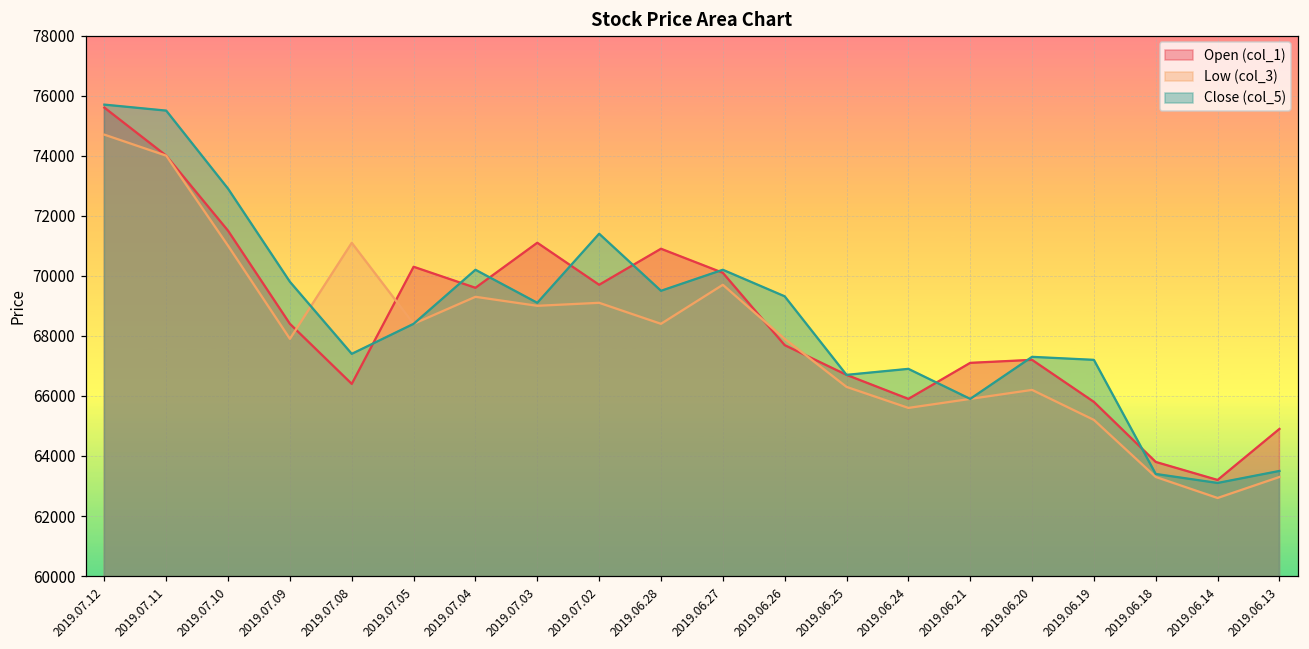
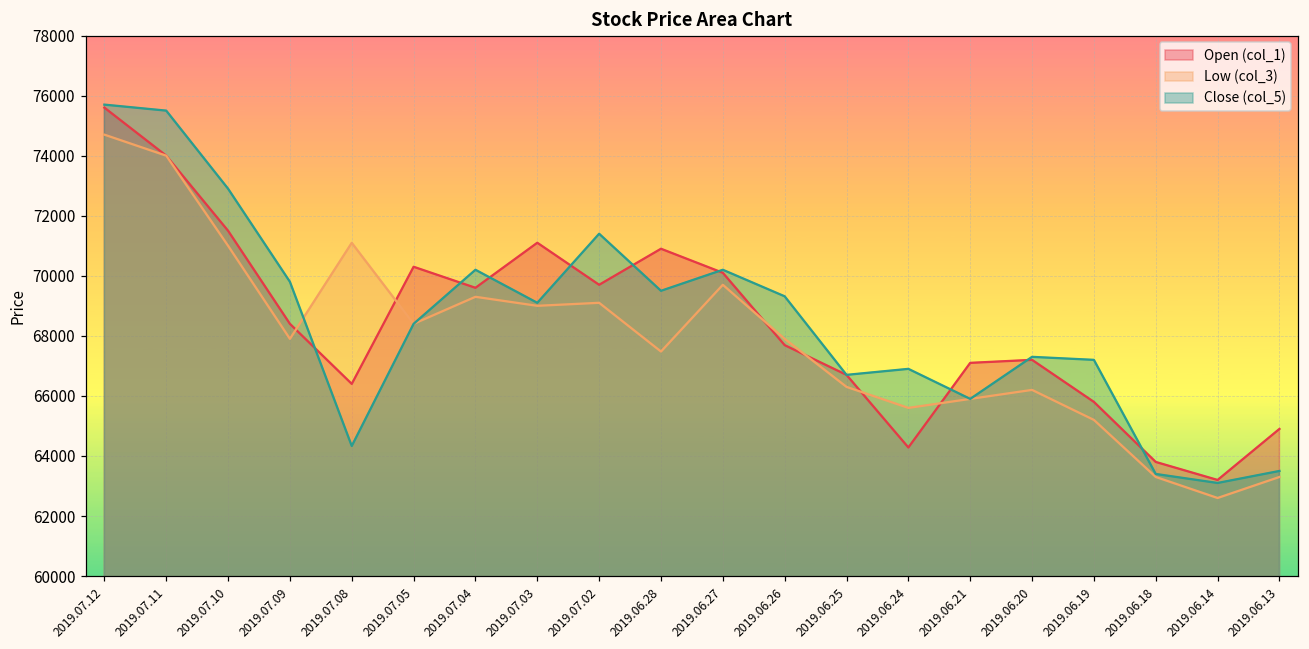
  {
    "Open (col_1)": {
      "2019.07.12": 75600,
      "2019.07.10": 71500,
      "2019.07.09": 68400,
      "2019.07.08": 66400,
      "2019.07.05": 70300,
      "2019.07.04": 69600,
      "2019.07.03": 71100,
      "2019.07.02": 69700,
      "2019.06.28": 70900,
      "2019.06.27": 70100,
      "2019.06.26": 67700,
-     "2019.06.24": 65900,
+     "2019.06.24": 64300,
      "2019.06.21": 67100,
      "2019.06.20": 67200,
      "2019.06.19": 65800,
      "2019.06.18": 63800,
      "2019.06.14": 63200,
      "2019.06.13": 64900
    },
    "Low (col_3)": {
      "2019.07.12": 74700,
      "2019.07.10": 71000,
      "2019.07.09": 67900,
      "2019.07.08": 71100,
      "2019.07.04": 69300,
      "2019.07.03": 69000,
      "2019.07.02": 69100,
-     "2019.06.28": 68400,
+     "2019.06.28": 67500,
      "2019.06.27": 69700,
      "2019.06.26": 67900,
      "2019.06.25": 66300,
      "2019.06.24": 65600,
      "2019.06.20": 66200,
      "2019.06.19": 65200,
      "2019.06.18": 63300,
      "2019.06.14": 62600,
      "2019.06.13": 63300
    },
    "Close (col_5)": {
      "2019.07.12": 75700,
      "2019.07.11": 75500,
      "2019.07.10": 72900,
      "2019.07.09": 69800,
-     "2019.07.08": 67400,
+     "2019.07.08": 64300,
      "2019.07.04": 70200,
      "2019.07.03": 69100,
      "2019.07.02": 71400,
      "2019.06.28": 69500,
      "2019.06.27": 70200,
      "2019.06.26": 69300,
      "2019.06.24": 66900,
      "2019.06.20": 67300,
      "2019.06.19": 67200,
      "2019.06.18": 63400,
      "2019.06.14": 63100,
      "2019.06.13": 63500
    }
  }
